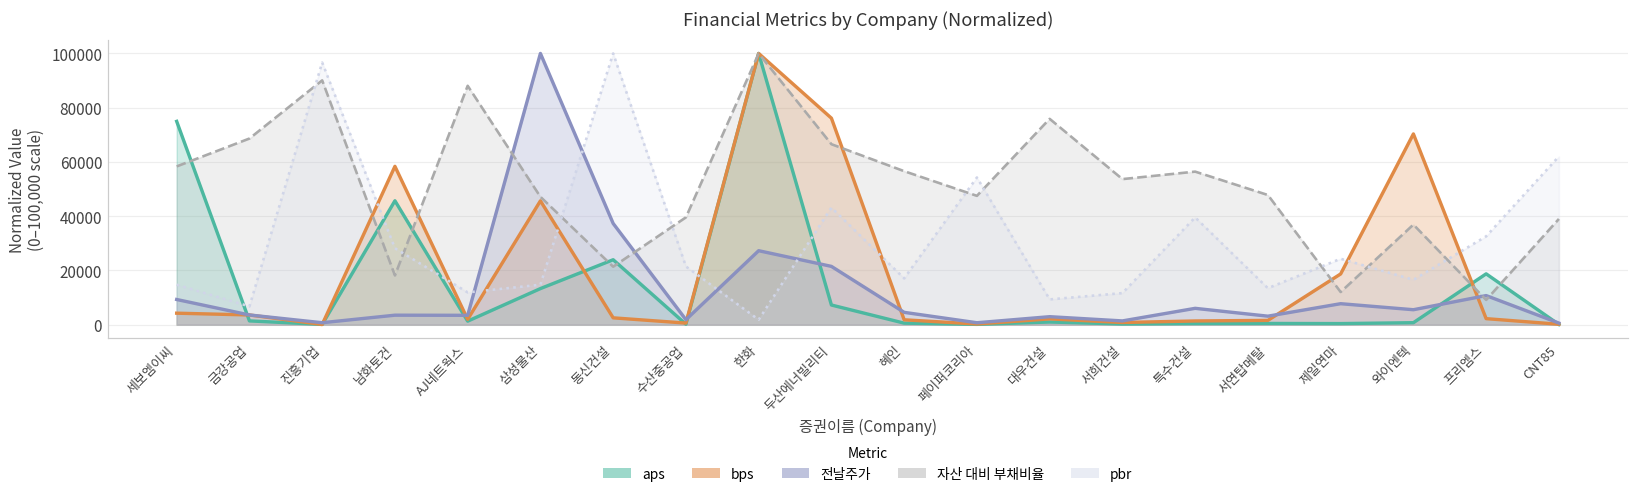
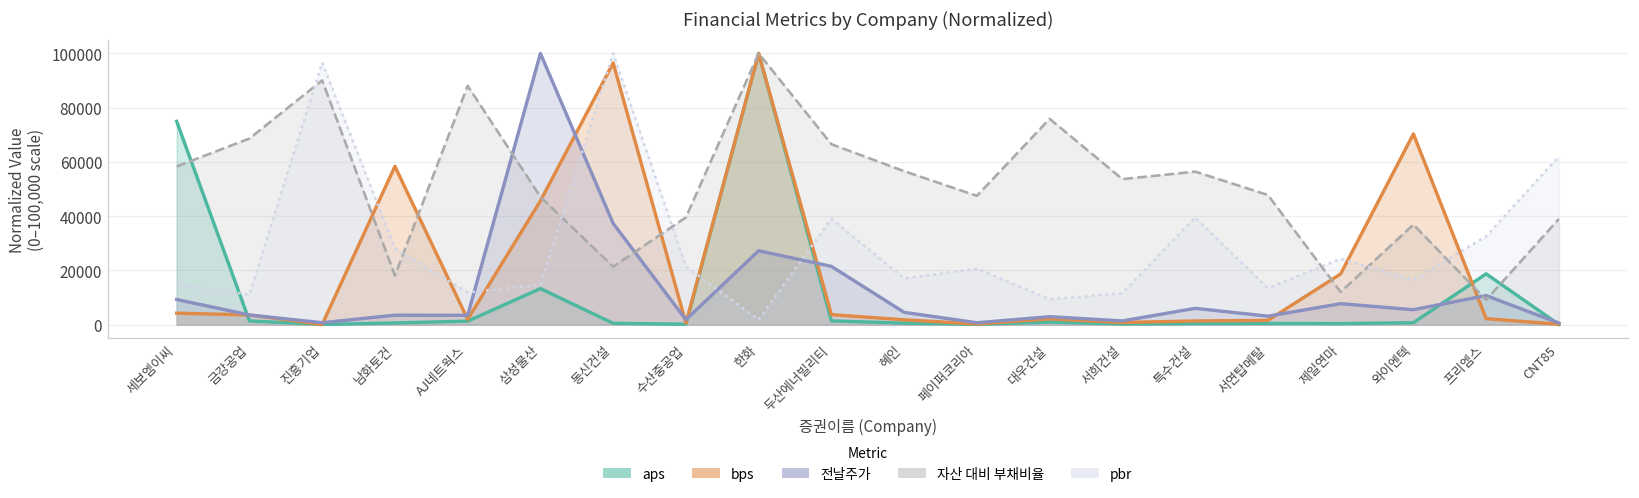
  {
    "aps": {
      "세보엠이씨": 75000,
      "금강공업": 1000,
-     "남화토건": 46000,
+     "남화토건": 1000,
      "삼성물산": 13000,
-     "동신건설": 24000,
-     "두산에너빌리티": 7000,
+     "동신건설": 1000,
+     "두산에너빌리티": 1000,
      "혜인": 1000,
      "대우건설": 1000,
      "서연탑메탈": 0,
      "제일연마": 0,
      "와이엔텍": 1000,
      "프리엠스": 19000
    },
    "bps": {
      "세보엠이씨": 4000,
      "남화토건": 58000,
      "삼성물산": 46000,
-     "동신건설": 3000,
-     "두산에너빌리티": 76000,
+     "동신건설": 96000,
+     "두산에너빌리티": 4000,
      "혜인": 2000,
      "서연탑메탈": 2000,
      "제일연마": 19000,
      "와이엔텍": 70000,
      "프리엠스": 2000
    },
    "pbr": {
      "세보엠이씨": 15000,
-     "금강공업": 7000,
+     "금강공업": 11000,
      "진흥기업": 97000,
      "남화토건": 28000,
      "AJ네트웍스": 12000,
      "삼성물산": 15000,
      "동신건설": 100000,
      "수산중공업": 21000,
      "한화": 2000,
-     "두산에너빌리티": 43000,
+     "두산에너빌리티": 39000,
      "혜인": 17000,
-     "페이퍼코리아": 54000,
+     "페이퍼코리아": 21000,
      "대우건설": 9000,
      "서희건설": 12000,
      "특수건설": 40000,
      "서연탑메탈": 13000,
      "제일연마": 24000,
      "와이엔텍": 17000,
      "프리엠스": 33000,
      "CNT85": 62000
    }
  }
